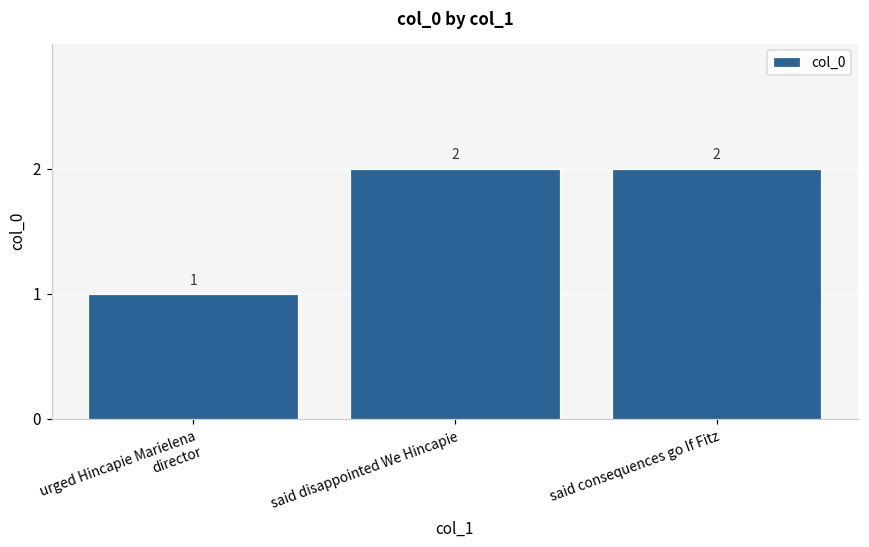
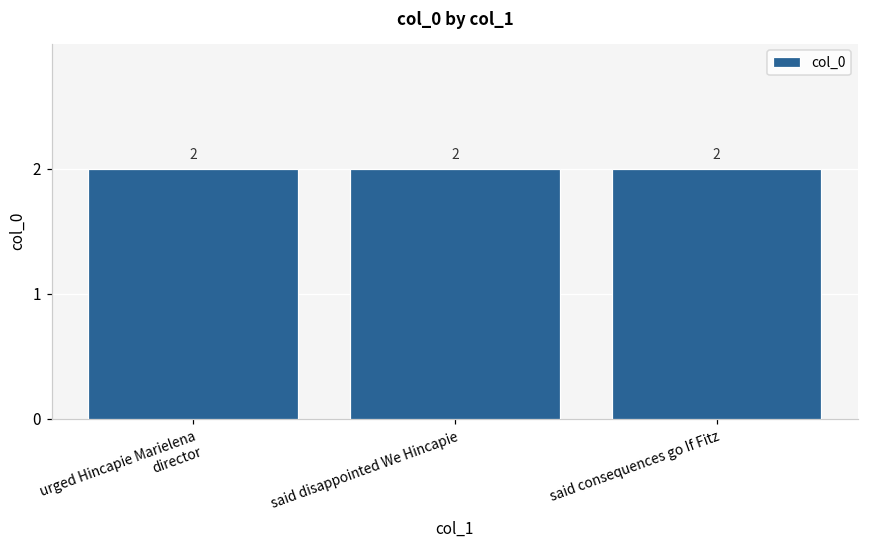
  {
-   "urged Hincapie Marielena director": 1,
+   "urged Hincapie Marielena director": 2,
    "said disappointed We Hincapie": 2,
    "said consequences go If Fitz": 2
  }
